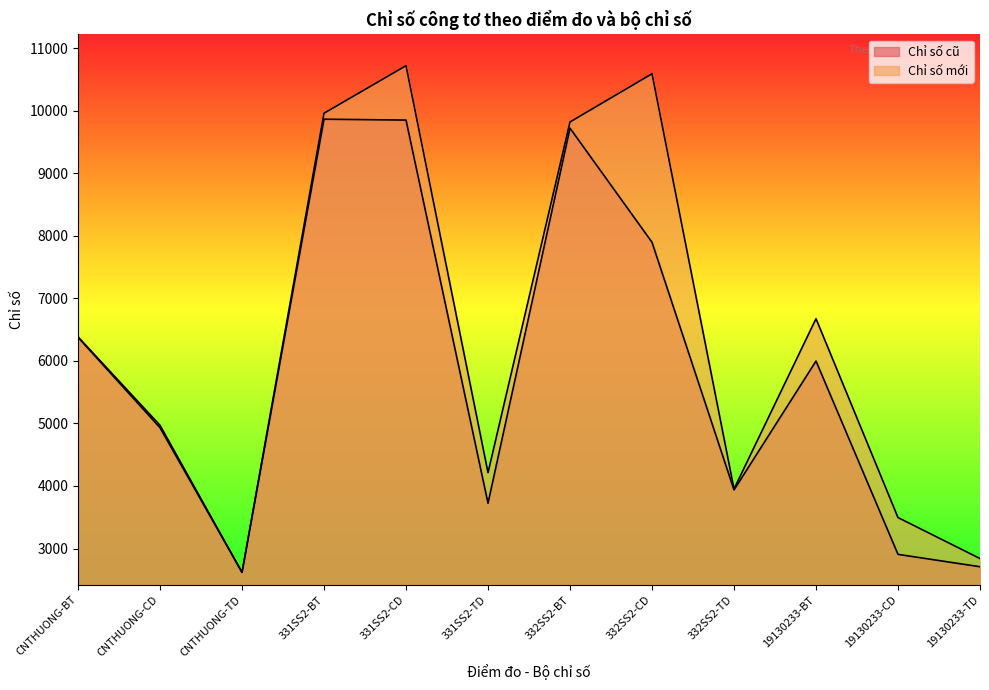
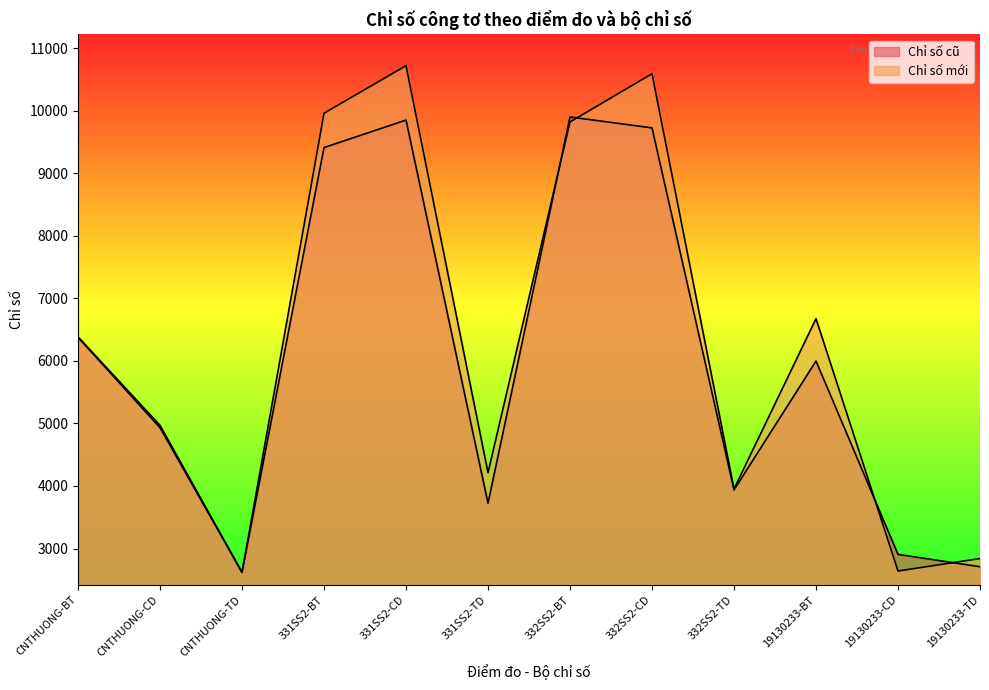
  {
    "Chỉ số cũ": {
-     "331SS2-BT": 9900,
+     "331SS2-BT": 9400,
      "331SS2-CD": 9800,
      "331SS2-TD": 3700,
-     "332SS2-BT": 9700,
-     "332SS2-CD": 7900,
+     "332SS2-BT": 9900,
+     "332SS2-CD": 9700,
      "19130233-BT": 6000,
      "19130233-CD": 2900,
      "19130233-TD": 2700
    },
    "Chỉ số mới": {
      "331SS2-BT": 10000,
      "331SS2-CD": 10700,
      "331SS2-TD": 4200,
      "332SS2-BT": 9800,
      "332SS2-CD": 10600,
      "19130233-BT": 6700,
-     "19130233-CD": 3500,
+     "19130233-CD": 2600,
      "19130233-TD": 2800
    }
  }
